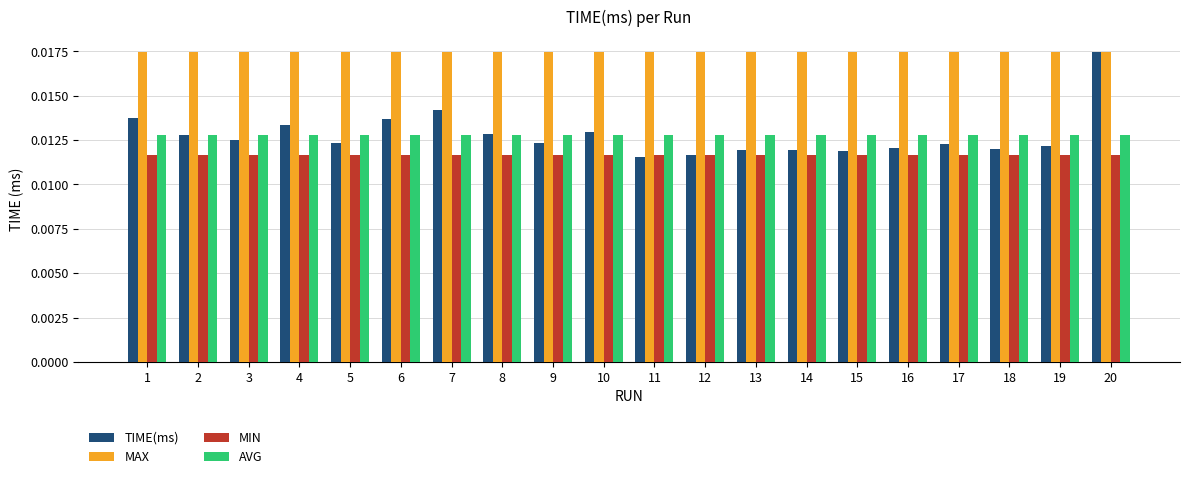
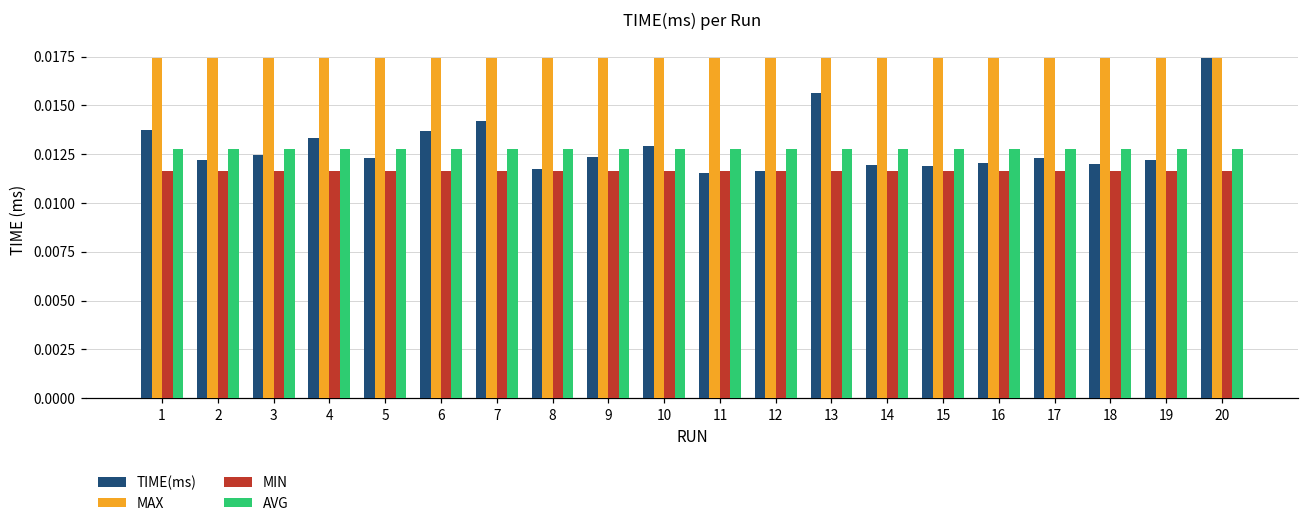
  {
    "TIME(ms)": {
      "1": 0.0137,
-     "2": 0.0128,
+     "2": 0.0122,
      "3": 0.0125,
      "4": 0.0134,
      "5": 0.0123,
      "6": 0.0137,
      "7": 0.0142,
-     "8": 0.0128,
+     "8": 0.0117,
      "9": 0.0123,
      "10": 0.0129,
      "11": 0.0116,
      "12": 0.0117,
-     "13": 0.0119,
+     "13": 0.0156,
      "14": 0.0120,
      "15": 0.0119,
      "16": 0.0121,
      "17": 0.0123,
      "18": 0.0120,
      "19": 0.0122,
      "20": 0.0174
    },
    "MAX": {
      "1": 0.0174,
      "2": 0.0174,
      "3": 0.0174,
      "4": 0.0174,
      "5": 0.0174,
      "6": 0.0174,
      "7": 0.0174,
      "8": 0.0174,
      "9": 0.0174,
      "10": 0.0174,
      "11": 0.0174,
      "12": 0.0174,
      "13": 0.0174,
      "14": 0.0174,
      "15": 0.0174,
      "16": 0.0174,
      "17": 0.0174,
      "18": 0.0174,
      "19": 0.0174,
      "20": 0.0174
    },
    "MIN": {
      "1": 0.0117,
      "2": 0.0117,
      "3": 0.0117,
      "4": 0.0117,
      "5": 0.0117,
      "6": 0.0117,
      "7": 0.0117,
      "8": 0.0117,
      "9": 0.0117,
      "10": 0.0117,
      "11": 0.0117,
      "12": 0.0117,
      "13": 0.0117,
      "14": 0.0117,
      "15": 0.0117,
      "16": 0.0117,
      "17": 0.0117,
      "18": 0.0117,
      "19": 0.0117,
      "20": 0.0117
    },
    "AVG": {
      "1": 0.0128,
      "2": 0.0128,
      "3": 0.0128,
      "4": 0.0128,
      "5": 0.0128,
      "6": 0.0128,
      "7": 0.0128,
      "8": 0.0128,
      "9": 0.0128,
      "10": 0.0128,
      "11": 0.0128,
      "12": 0.0128,
      "13": 0.0128,
      "14": 0.0128,
      "15": 0.0128,
      "16": 0.0128,
      "17": 0.0128,
      "18": 0.0128,
      "19": 0.0128,
      "20": 0.0128
    }
  }
